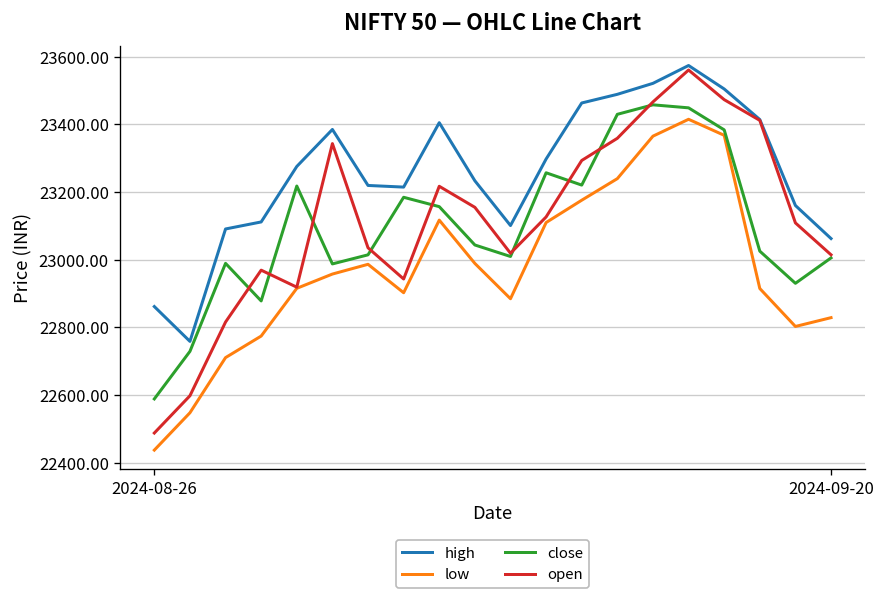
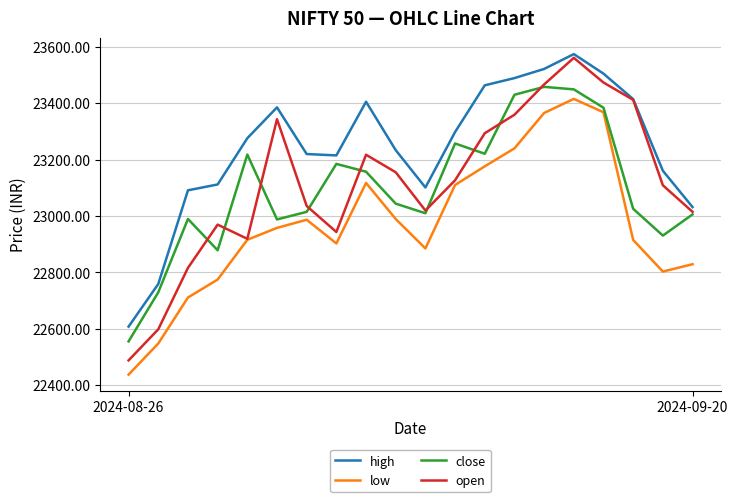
  {
    "high": {
-     "2024-08-26": 22860,
-     "2024-09-20": 23060
+     "2024-08-26": 22610,
+     "2024-09-20": 23030
    },
    "low": {
      "2024-08-26": 22440,
      "2024-09-20": 22830
    },
    "close": {
-     "2024-08-26": 22590
+     "2024-08-26": 22550
    },
    "open": {
      "2024-08-26": 22490
    }
  }
